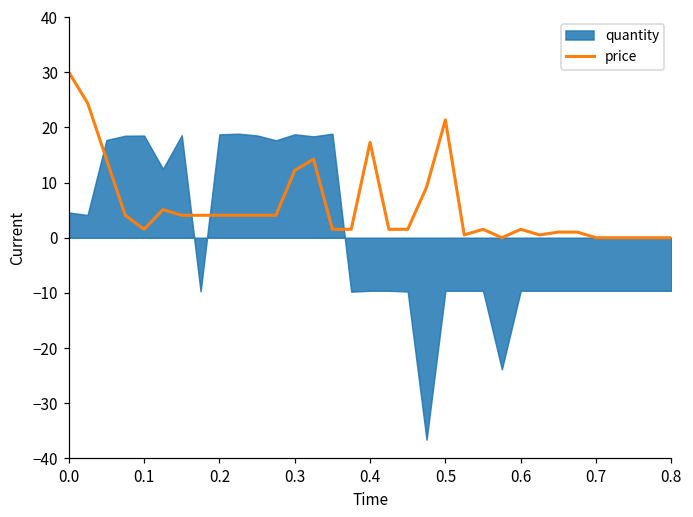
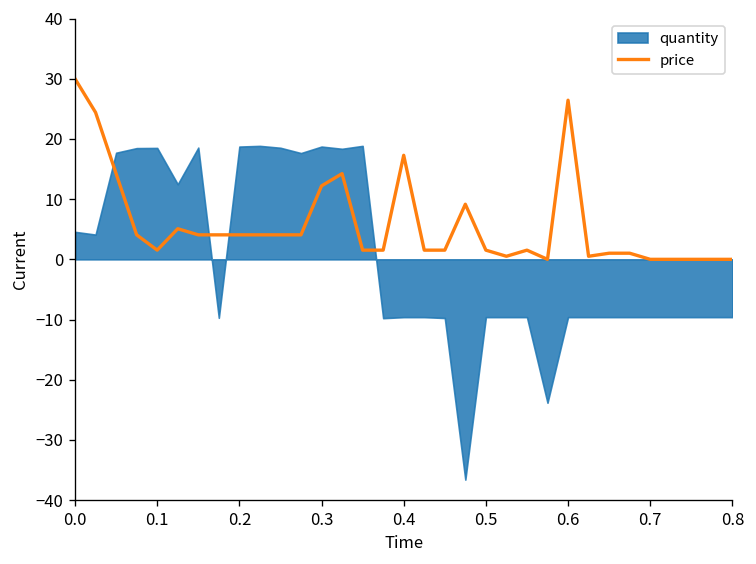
  {
    "price": {
      "0.0": 30,
      "0.1": 2,
      "0.2": 4,
      "0.3": 12,
      "0.4": 17,
-     "0.5": 21,
-     "0.6": 2
+     "0.5": 2,
+     "0.6": 26
    },
    "quantity": {
      "0.0": 5,
      "0.1": 19,
      "0.2": 19,
      "0.3": 19
    }
  }
